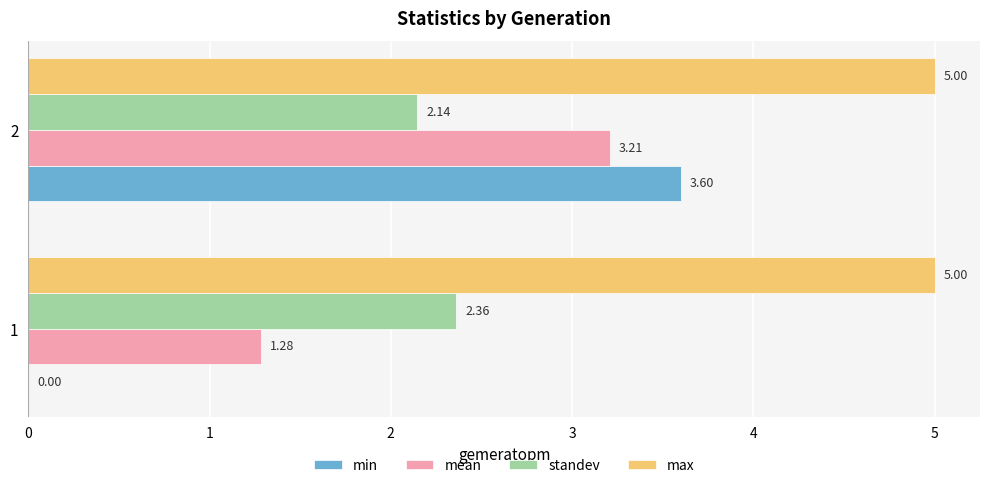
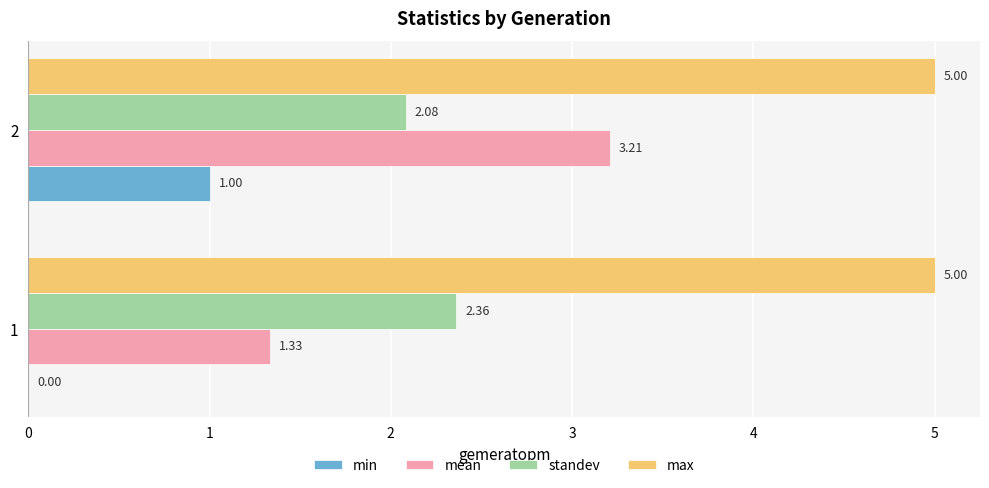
  {
    "min": {
-     "2": 3.60,
+     "2": 1.00,
      "1": 0.00
    },
    "mean": {
      "2": 3.21,
-     "1": 1.28
+     "1": 1.33
    },
    "standev": {
-     "2": 2.14,
+     "2": 2.08,
      "1": 2.36
    },
    "max": {
      "2": 5.00,
      "1": 5.00
    }
  }
